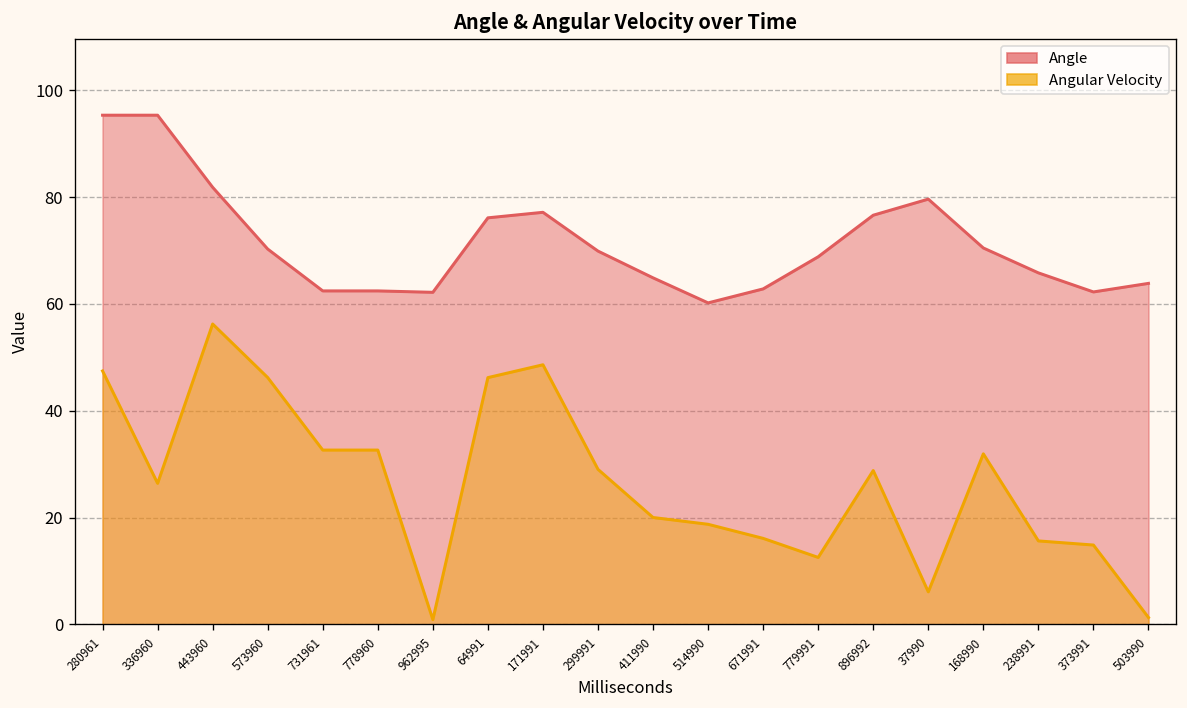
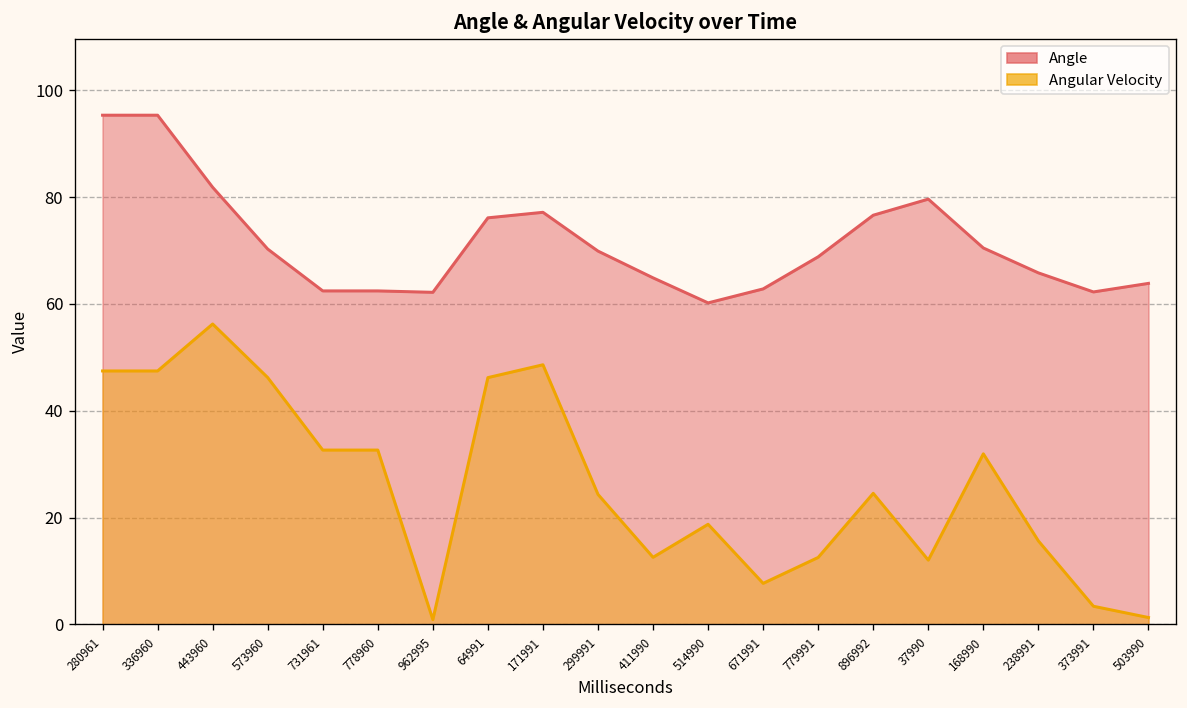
  {
    "Angle": {
      "280961": 95,
      "336960": 95,
      "443960": 82,
      "573960": 70,
      "731961": 62,
      "778960": 62,
      "962995": 62,
      "64991": 76,
      "171991": 77,
      "299991": 70,
      "411990": 65,
      "514990": 60,
      "671991": 63,
      "779991": 69,
      "896992": 77,
      "37990": 80,
      "168990": 70,
      "238991": 66,
      "373991": 62,
      "503990": 64
    },
    "Angular Velocity": {
      "280961": 47,
-     "336960": 26,
+     "336960": 47,
      "443960": 56,
      "573960": 46,
      "731961": 33,
      "778960": 33,
      "962995": 1,
      "64991": 46,
      "171991": 49,
-     "299991": 29,
-     "411990": 20,
+     "299991": 24,
+     "411990": 13,
      "514990": 19,
-     "671991": 16,
+     "671991": 8,
      "779991": 13,
-     "896992": 29,
-     "37990": 6,
+     "896992": 25,
+     "37990": 12,
      "168990": 32,
      "238991": 16,
-     "373991": 15,
+     "373991": 3,
      "503990": 1
    }
  }
